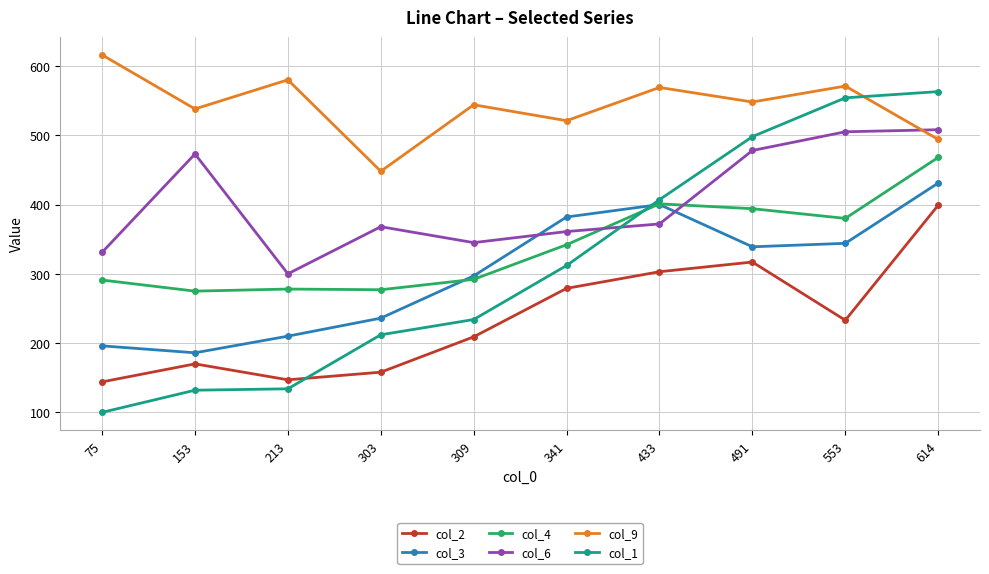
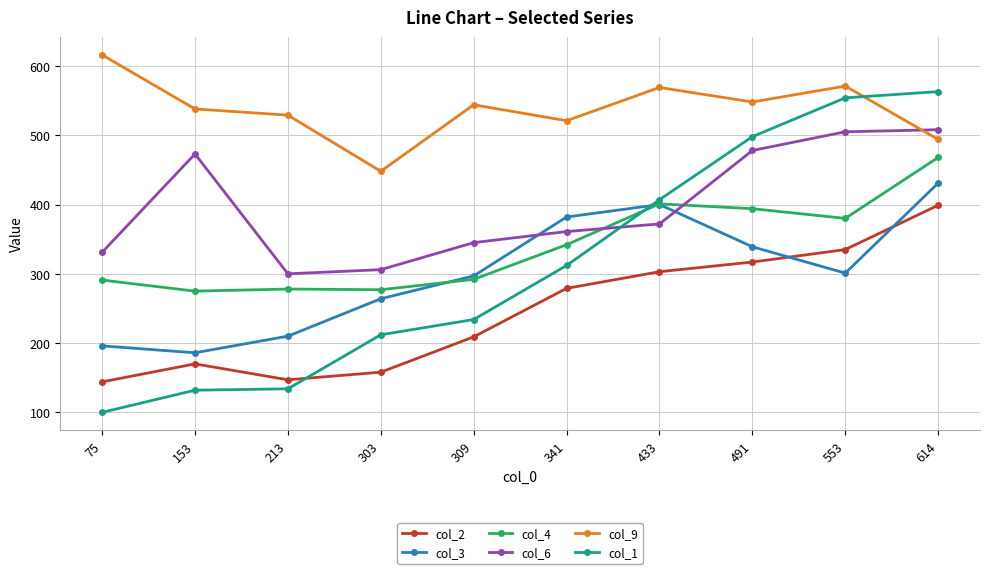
  {
    "col_2": {
      "75": 140,
      "153": 170,
      "213": 150,
      "303": 160,
      "309": 210,
      "341": 280,
      "433": 300,
      "491": 320,
-     "553": 230,
+     "553": 340,
      "614": 400
    },
    "col_3": {
      "75": 200,
      "153": 190,
      "213": 210,
-     "303": 240,
+     "303": 260,
      "309": 300,
      "341": 380,
      "491": 340,
-     "553": 340,
+     "553": 300,
      "614": 430
    },
    "col_6": {
      "75": 330,
      "153": 470,
      "213": 300,
-     "303": 370,
+     "303": 310,
      "309": 350,
      "341": 360,
      "433": 370,
      "491": 480,
      "553": 510,
      "614": 510
    },
    "col_9": {
      "75": 620,
      "153": 540,
-     "213": 580,
+     "213": 530,
      "303": 450,
      "309": 540,
      "341": 520,
      "433": 570,
      "491": 550,
      "553": 570,
      "614": 490
    }
  }
